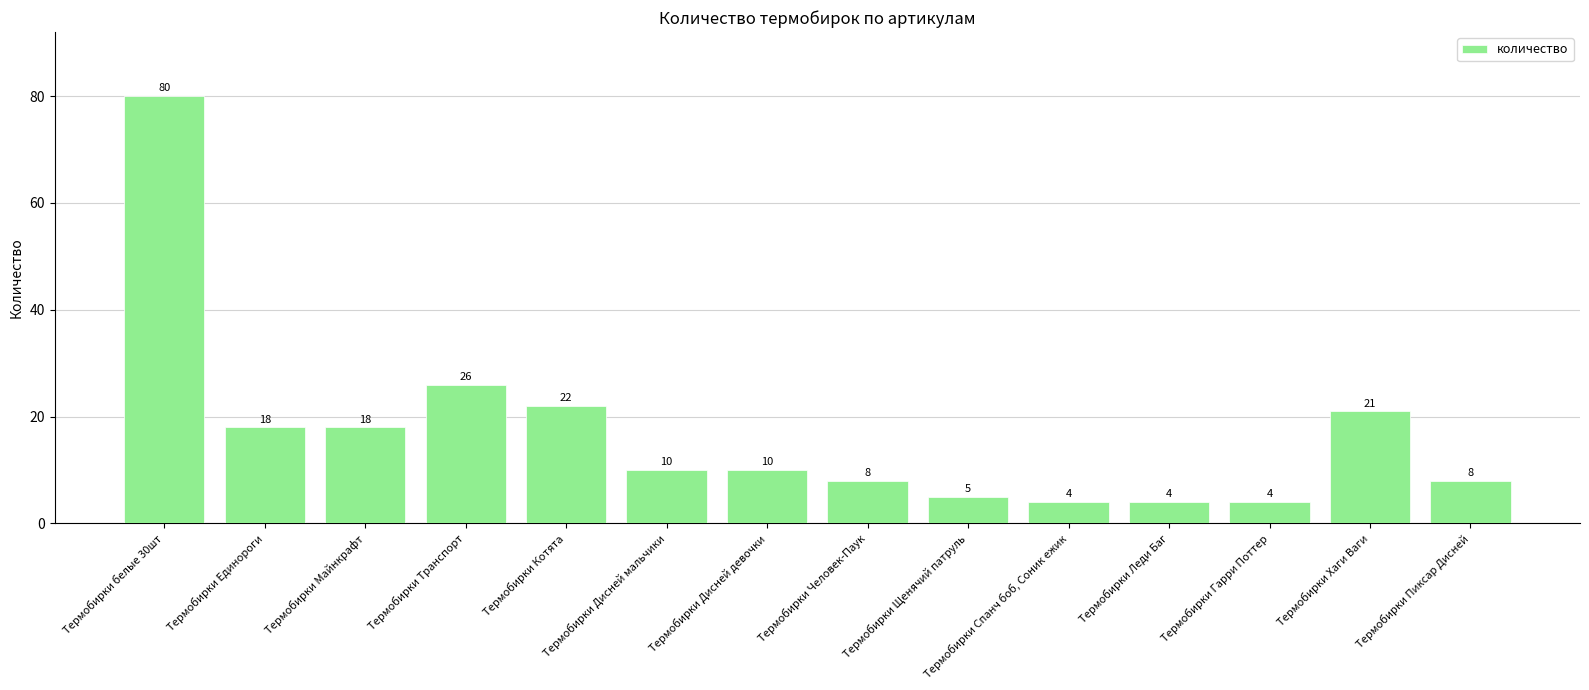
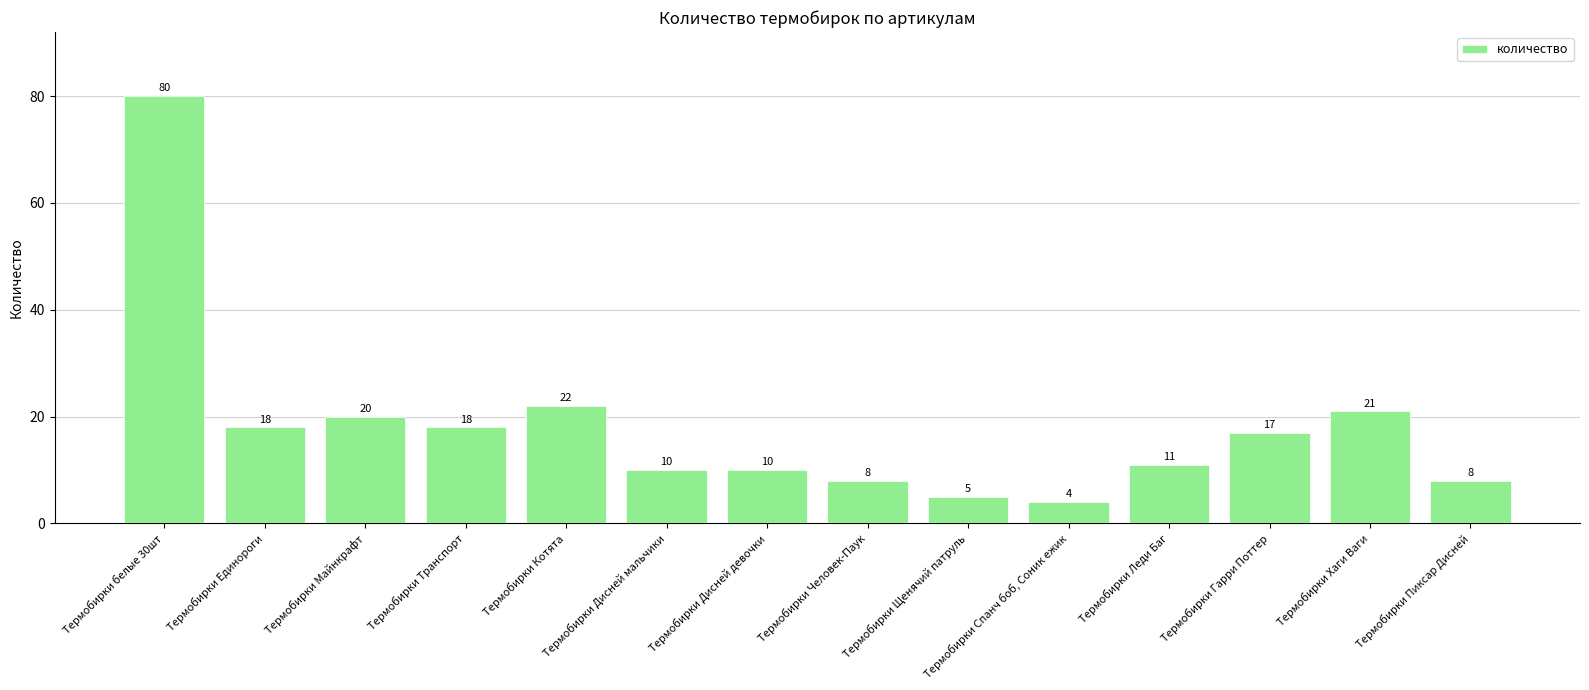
  {
    "Термобирки белые 30шт": 80,
    "Термобирки Единороги": 18,
-   "Термобирки Майнкрафт": 18,
-   "Термобирки Транспорт": 26,
+   "Термобирки Майнкрафт": 20,
+   "Термобирки Транспорт": 18,
    "Термобирки Котята": 22,
    "Термобирки Дисней мальчики": 10,
    "Термобирки Дисней девочки": 10,
    "Термобирки Человек-Паук": 8,
    "Термобирки Щенячий патруль": 5,
    "Термобирки Спанч боб, Соник ежик": 4,
-   "Термобирки Леди Баг": 4,
-   "Термобирки Гарри Поттер": 4,
+   "Термобирки Леди Баг": 11,
+   "Термобирки Гарри Поттер": 17,
    "Термобирки Хаги Ваги": 21,
    "Термобирки Пиксар Дисней": 8
  }
